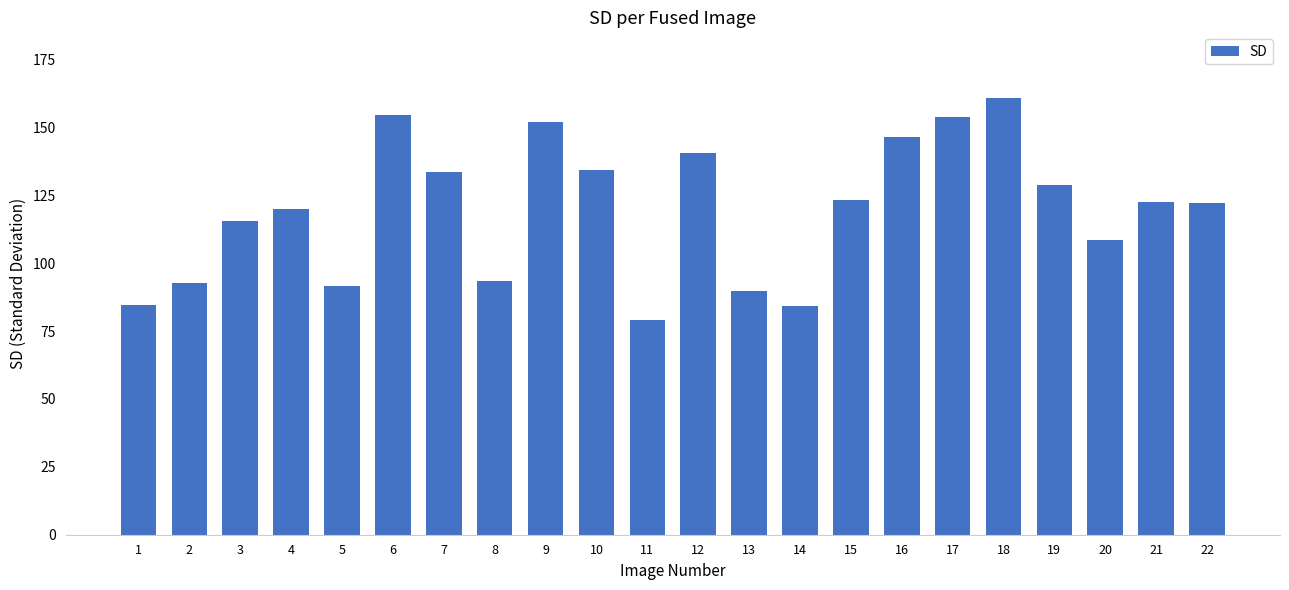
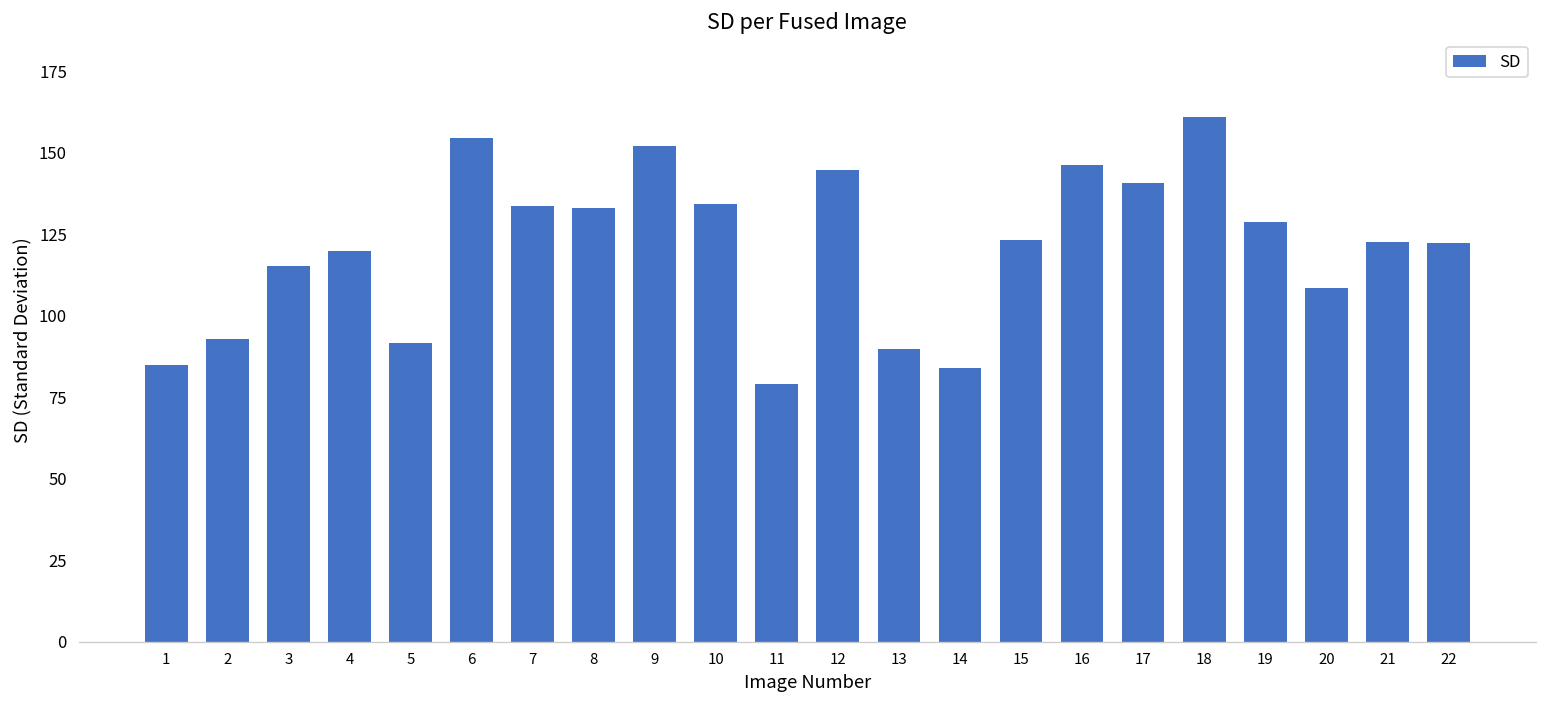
  {
    "1": 85,
    "2": 93,
    "3": 115,
    "4": 120,
    "5": 92,
    "6": 154,
    "7": 134,
-   "8": 93,
+   "8": 133,
    "9": 152,
    "10": 134,
    "11": 79,
-   "12": 140,
+   "12": 145,
    "13": 90,
    "14": 84,
    "15": 123,
    "16": 146,
-   "17": 154,
+   "17": 141,
    "18": 161,
    "19": 129,
    "20": 109,
    "21": 123,
    "22": 122
  }
